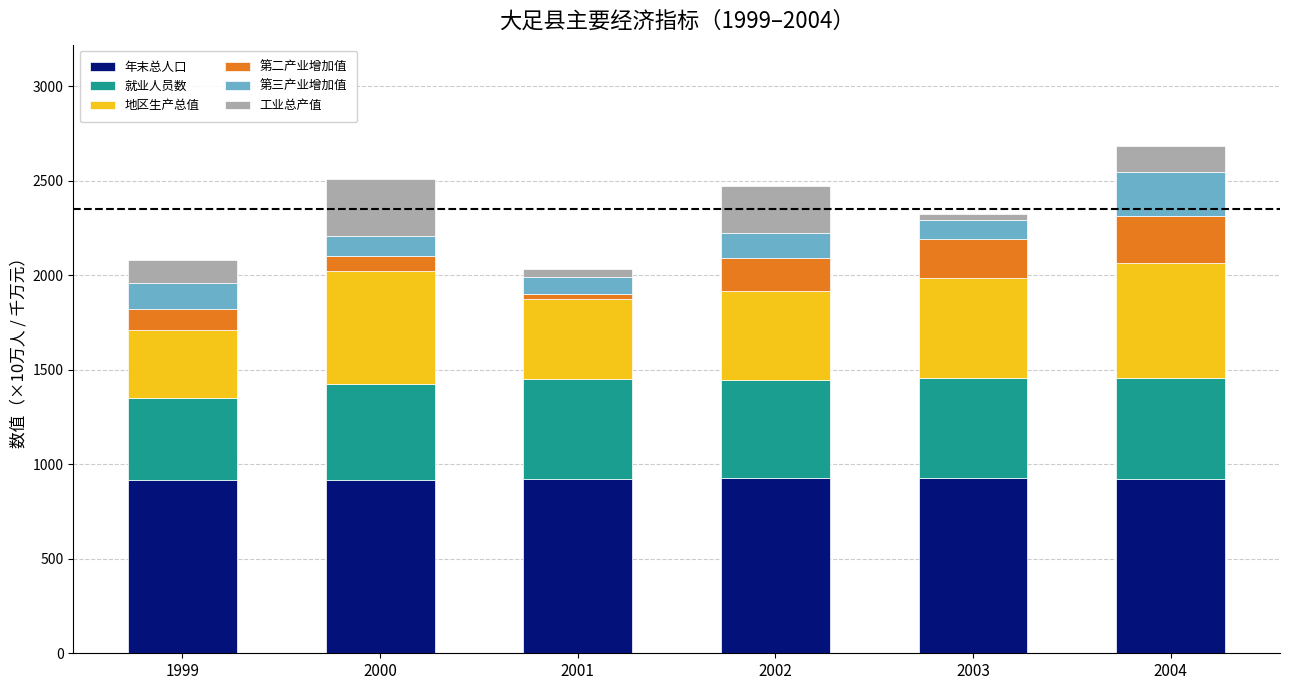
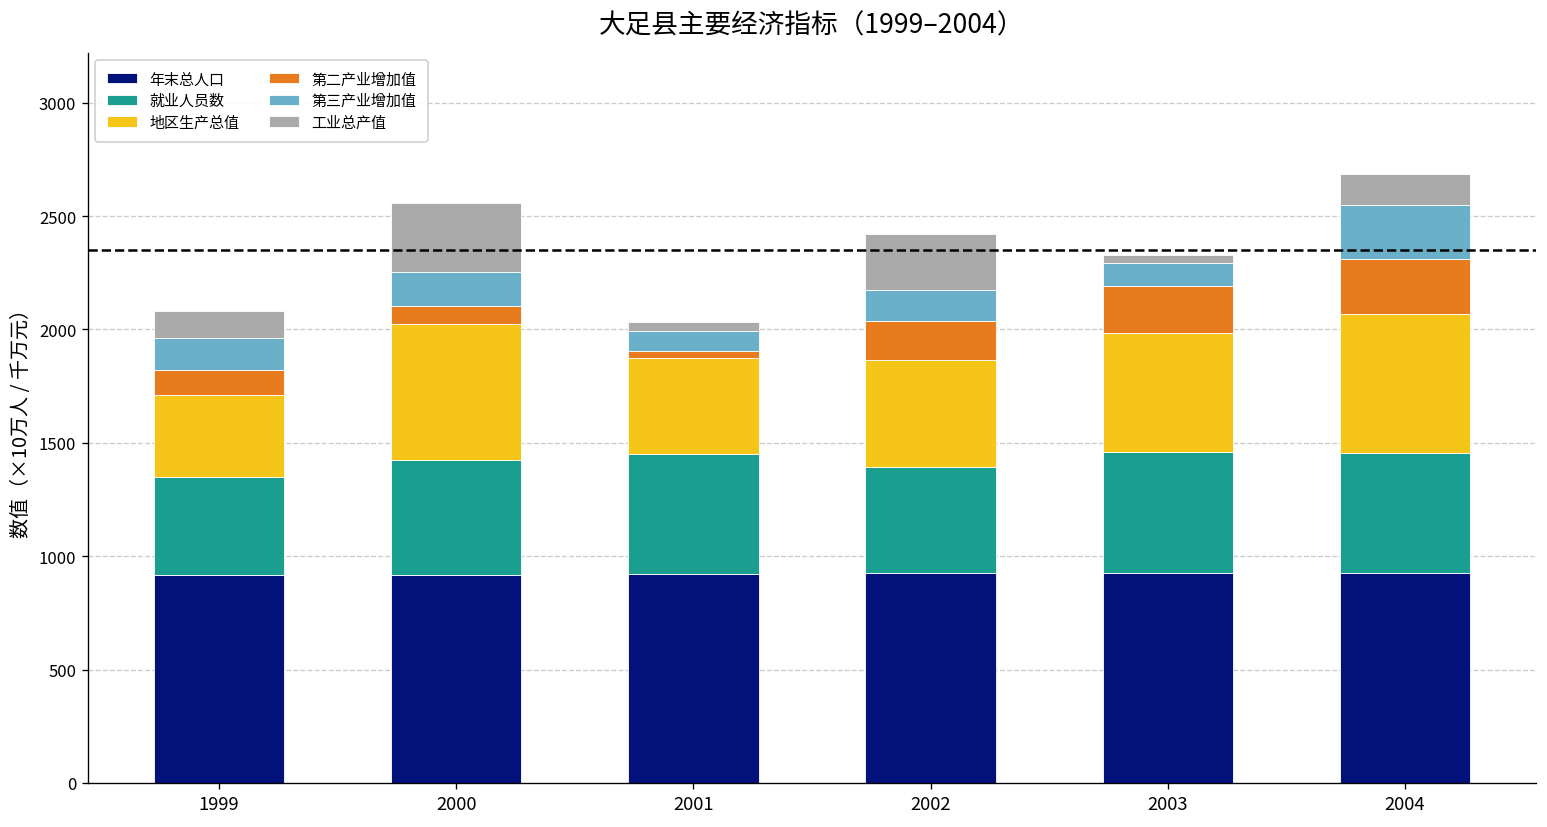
  {
    "年末总人口": {
      "1999": 920,
      "2000": 920,
      "2001": 920,
      "2002": 930,
      "2003": 930,
      "2004": 920
    },
    "就业人员数": {
      "1999": 430,
      "2000": 510,
      "2001": 530,
-     "2002": 520,
+     "2002": 470,
      "2003": 530,
      "2004": 530
    },
    "地区生产总值": {
      "1999": 360,
      "2000": 600,
      "2001": 420,
      "2002": 470,
      "2003": 530,
      "2004": 610
    },
    "第二产业增加值": {
      "1999": 110,
      "2000": 80,
      "2001": 30,
      "2002": 170,
      "2003": 210,
      "2004": 240
    },
    "第三产业增加值": {
      "1999": 140,
-     "2000": 100,
+     "2000": 150,
      "2001": 90,
      "2002": 130,
      "2003": 100,
      "2004": 240
    },
    "工业总产值": {
      "1999": 120,
      "2000": 310,
      "2001": 40,
      "2002": 250,
      "2003": 30,
      "2004": 140
    }
  }
